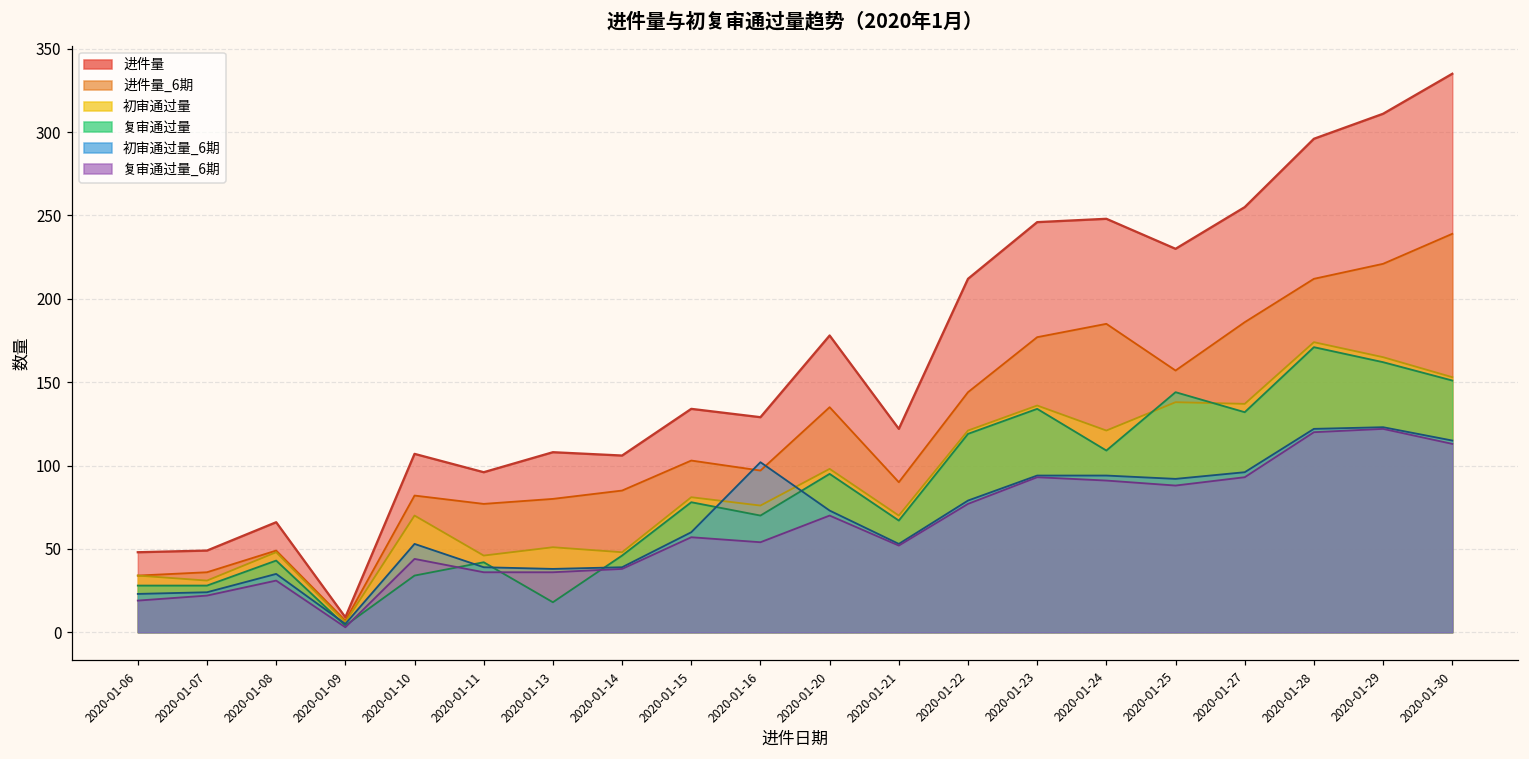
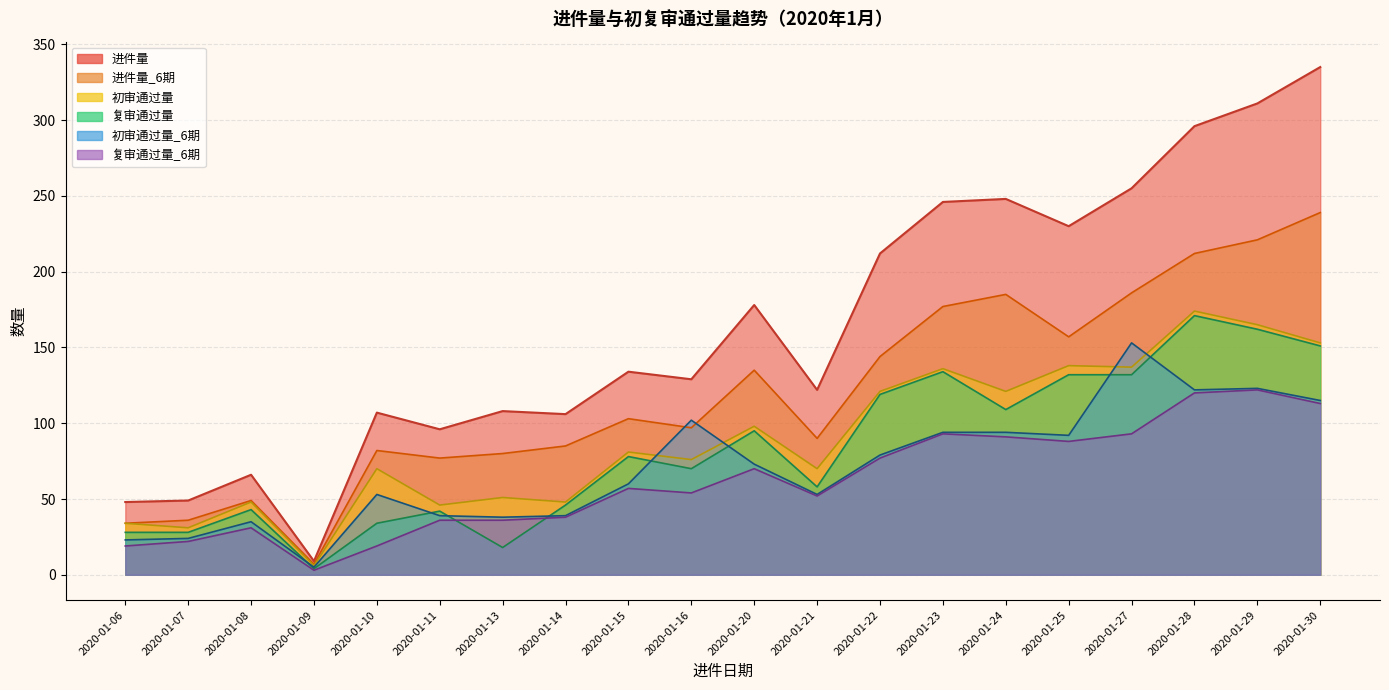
  {
    "复审通过量": {
      "2020-01-06": 28,
      "2020-01-07": 28,
      "2020-01-08": 43,
      "2020-01-10": 34,
      "2020-01-11": 42,
      "2020-01-13": 18,
      "2020-01-14": 46,
      "2020-01-15": 78,
      "2020-01-16": 70,
      "2020-01-20": 95,
-     "2020-01-21": 67,
+     "2020-01-21": 58,
      "2020-01-22": 119,
      "2020-01-23": 134,
      "2020-01-24": 109,
-     "2020-01-25": 144,
+     "2020-01-25": 132,
      "2020-01-27": 132,
      "2020-01-28": 171,
      "2020-01-29": 162,
      "2020-01-30": 151
    },
    "初审通过量_6期": {
      "2020-01-06": 23,
      "2020-01-07": 24,
      "2020-01-08": 35,
      "2020-01-10": 53,
      "2020-01-11": 39,
      "2020-01-13": 38,
      "2020-01-15": 60,
      "2020-01-16": 102,
      "2020-01-20": 73,
      "2020-01-22": 79,
      "2020-01-24": 94,
      "2020-01-25": 92,
-     "2020-01-27": 96,
+     "2020-01-27": 153,
      "2020-01-28": 122,
      "2020-01-30": 115
    },
    "复审通过量_6期": {
      "2020-01-06": 19,
      "2020-01-07": 22,
      "2020-01-08": 31,
-     "2020-01-10": 44,
+     "2020-01-10": 19,
      "2020-01-11": 36,
      "2020-01-13": 36,
      "2020-01-15": 57,
      "2020-01-16": 54,
      "2020-01-20": 70,
      "2020-01-22": 77,
      "2020-01-24": 91,
      "2020-01-25": 88,
      "2020-01-27": 93,
      "2020-01-28": 120,
      "2020-01-30": 113
    }
  }
